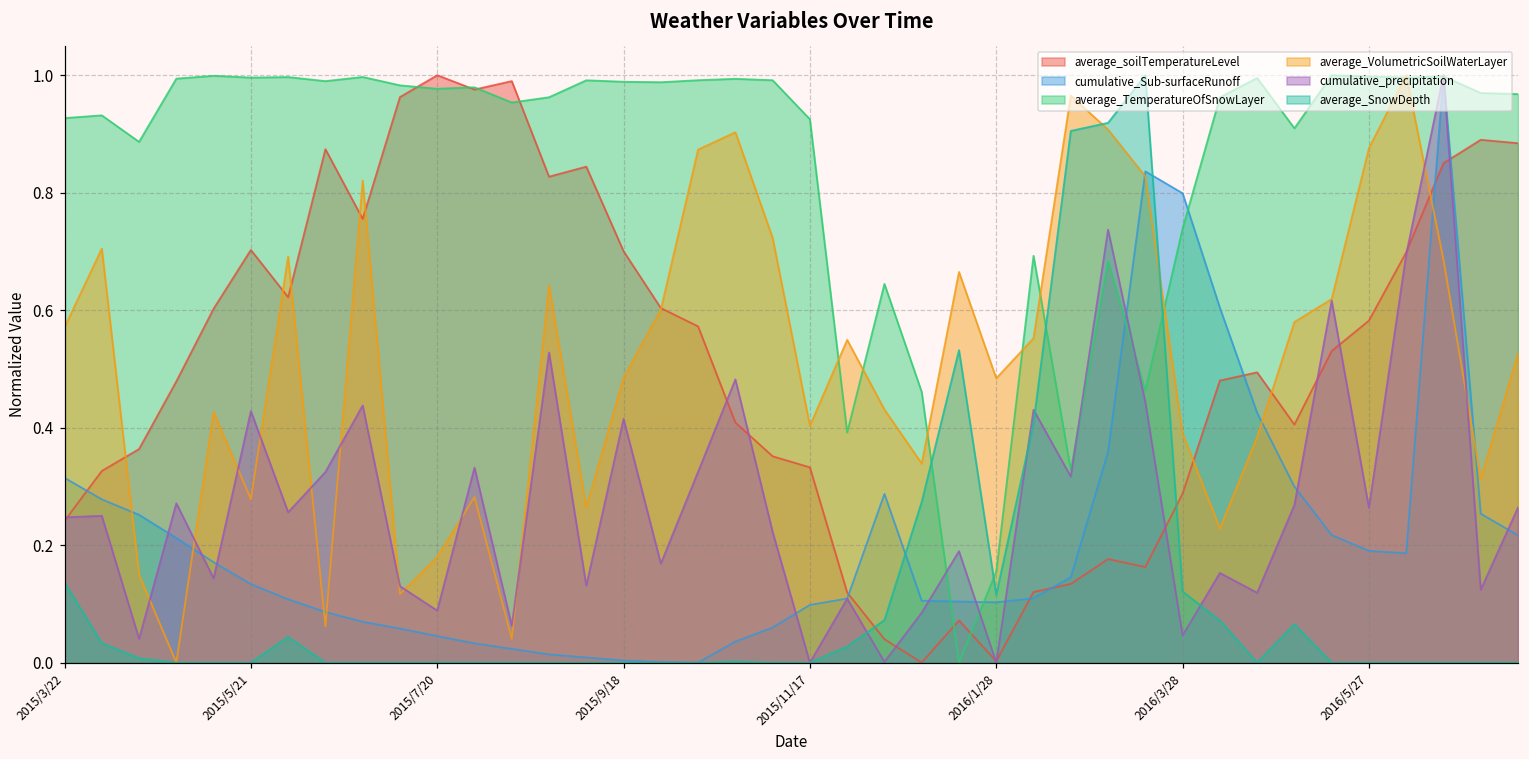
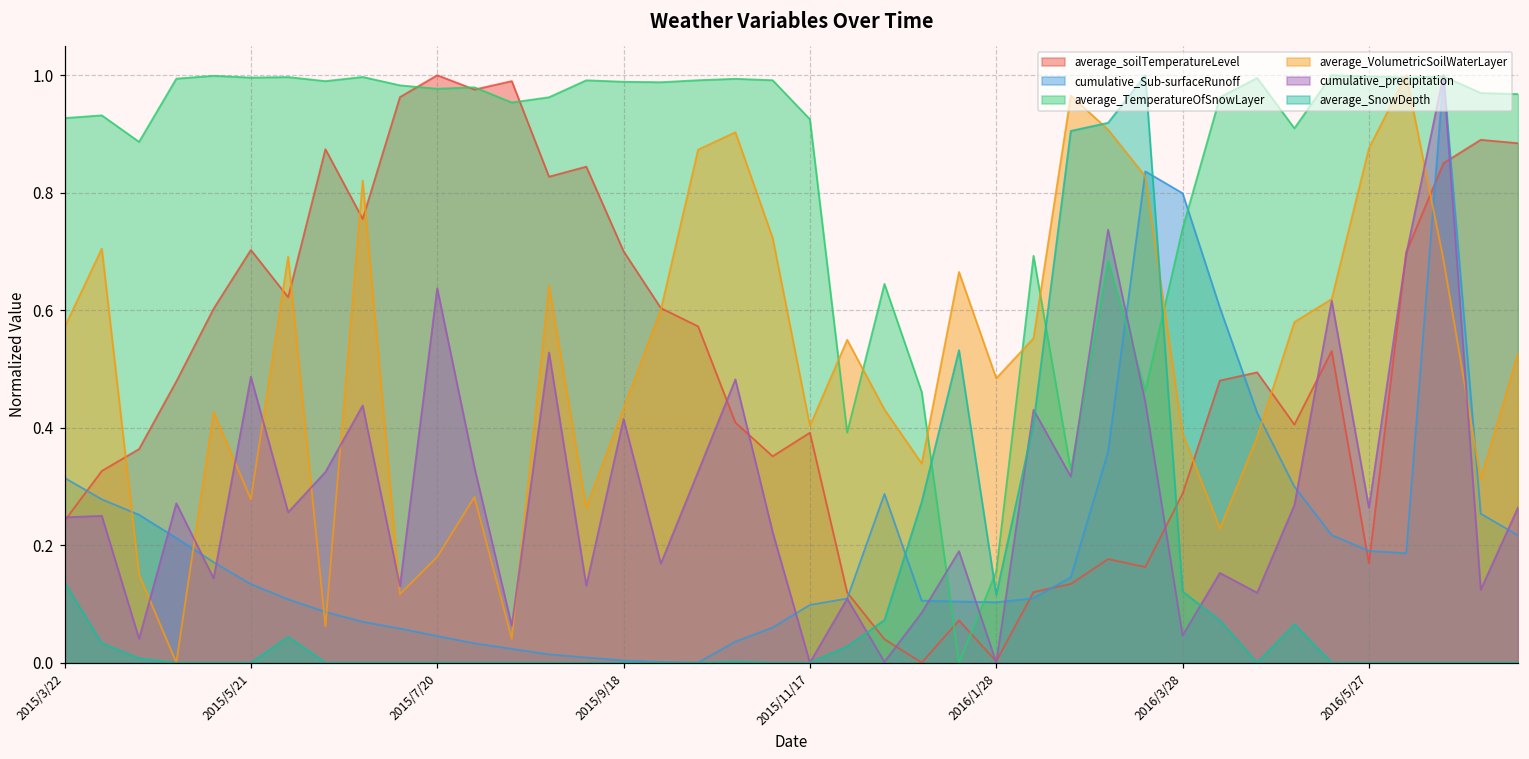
  {
    "average_soilTemperatureLevel": {
      "2015/3/22": 0.24,
      "2015/5/21": 0.70,
      "2015/7/20": 1.00,
      "2015/9/18": 0.70,
-     "2015/11/17": 0.33,
+     "2015/11/17": 0.39,
      "2016/3/28": 0.29,
-     "2016/5/27": 0.58
+     "2016/5/27": 0.17
    },
    "average_VolumetricSoilWaterLayer": {
      "2015/3/22": 0.57,
      "2015/5/21": 0.28,
      "2015/7/20": 0.18,
-     "2015/9/18": 0.48,
+     "2015/9/18": 0.43,
      "2015/11/17": 0.40,
      "2016/1/28": 0.48,
      "2016/3/28": 0.39,
      "2016/5/27": 0.88
    },
    "cumulative_precipitation": {
      "2015/3/22": 0.25,
-     "2015/5/21": 0.43,
-     "2015/7/20": 0.09,
+     "2015/5/21": 0.49,
+     "2015/7/20": 0.64,
      "2015/9/18": 0.41,
      "2016/3/28": 0.05,
      "2016/5/27": 0.26
    }
  }
